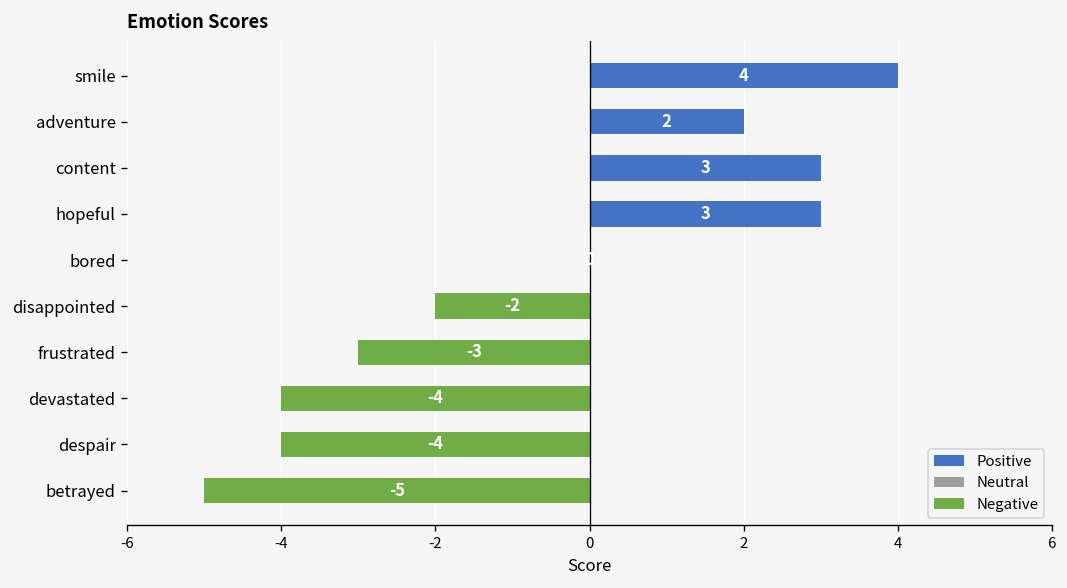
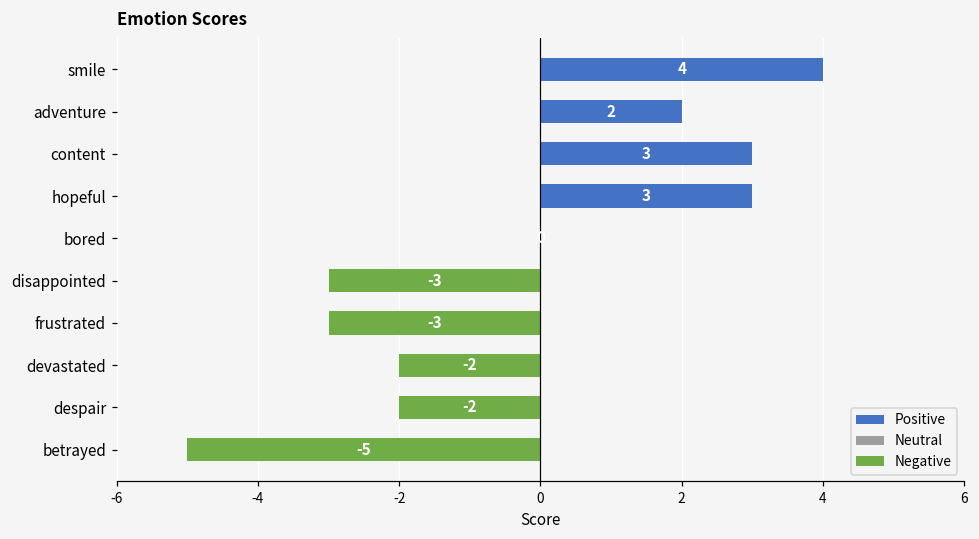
  {
    "smile": 4,
    "adventure": 2,
    "content": 3,
    "hopeful": 3,
-   "disappointed": -2,
+   "disappointed": -3,
    "frustrated": -3,
-   "devastated": -4,
-   "despair": -4,
+   "devastated": -2,
+   "despair": -2,
    "betrayed": -5
  }
